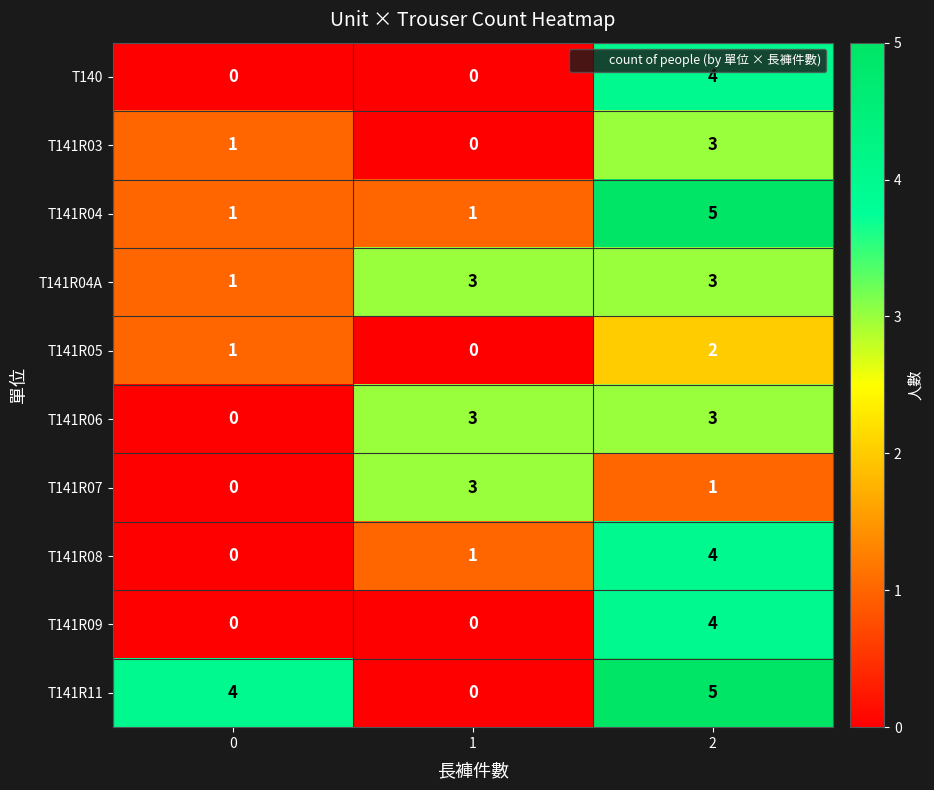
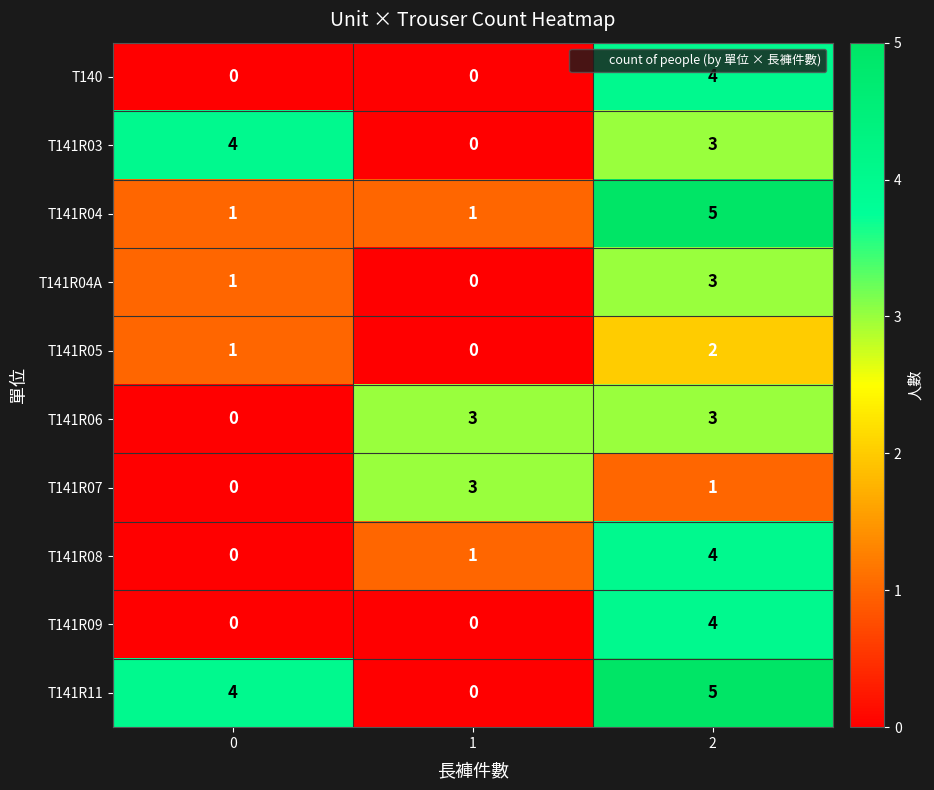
  {
    "T140": {
      "0": 0,
      "1": 0
    },
    "T141R03": {
-     "0": 1,
+     "0": 4,
      "1": 0,
      "2": 3
    },
    "T141R04": {
      "0": 1,
      "1": 1,
      "2": 5
    },
    "T141R04A": {
      "0": 1,
-     "1": 3,
+     "1": 0,
      "2": 3
    },
    "T141R05": {
      "0": 1,
      "1": 0,
      "2": 2
    },
    "T141R06": {
      "0": 0,
      "1": 3,
      "2": 3
    },
    "T141R07": {
      "0": 0,
      "1": 3,
      "2": 1
    },
    "T141R08": {
      "0": 0,
      "1": 1,
      "2": 4
    },
    "T141R09": {
      "0": 0,
      "1": 0,
      "2": 4
    },
    "T141R11": {
      "0": 4,
      "1": 0,
      "2": 5
    }
  }
